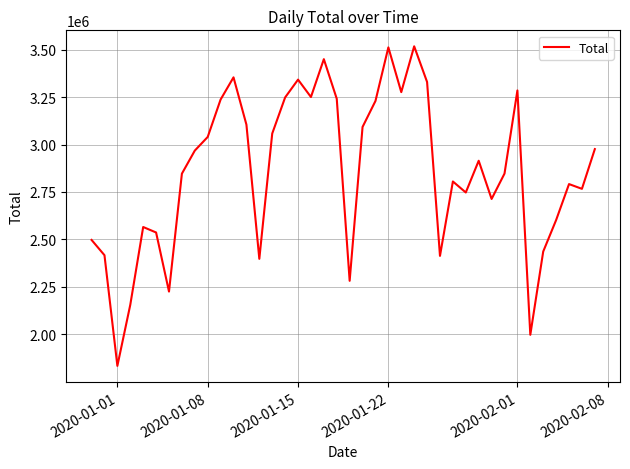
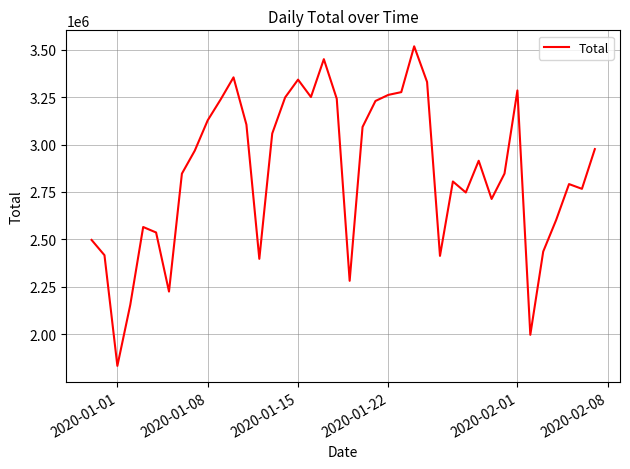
  {
    "2020-01-01": 1830000,
-   "2020-01-08": 3040000,
+   "2020-01-08": 3130000,
    "2020-01-15": 3340000,
-   "2020-01-22": 3510000,
+   "2020-01-22": 3260000,
    "2020-02-01": 3280000
  }
